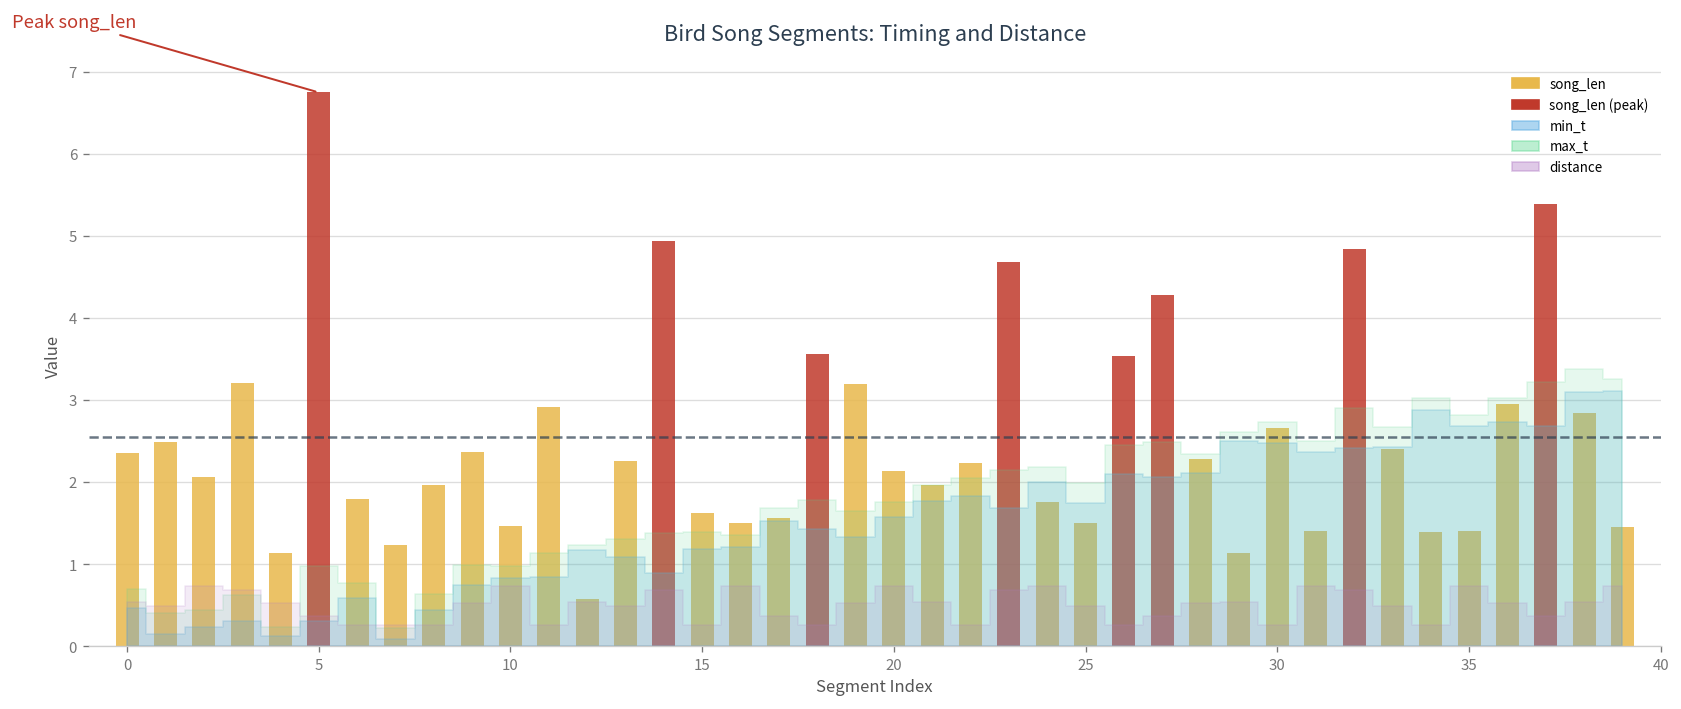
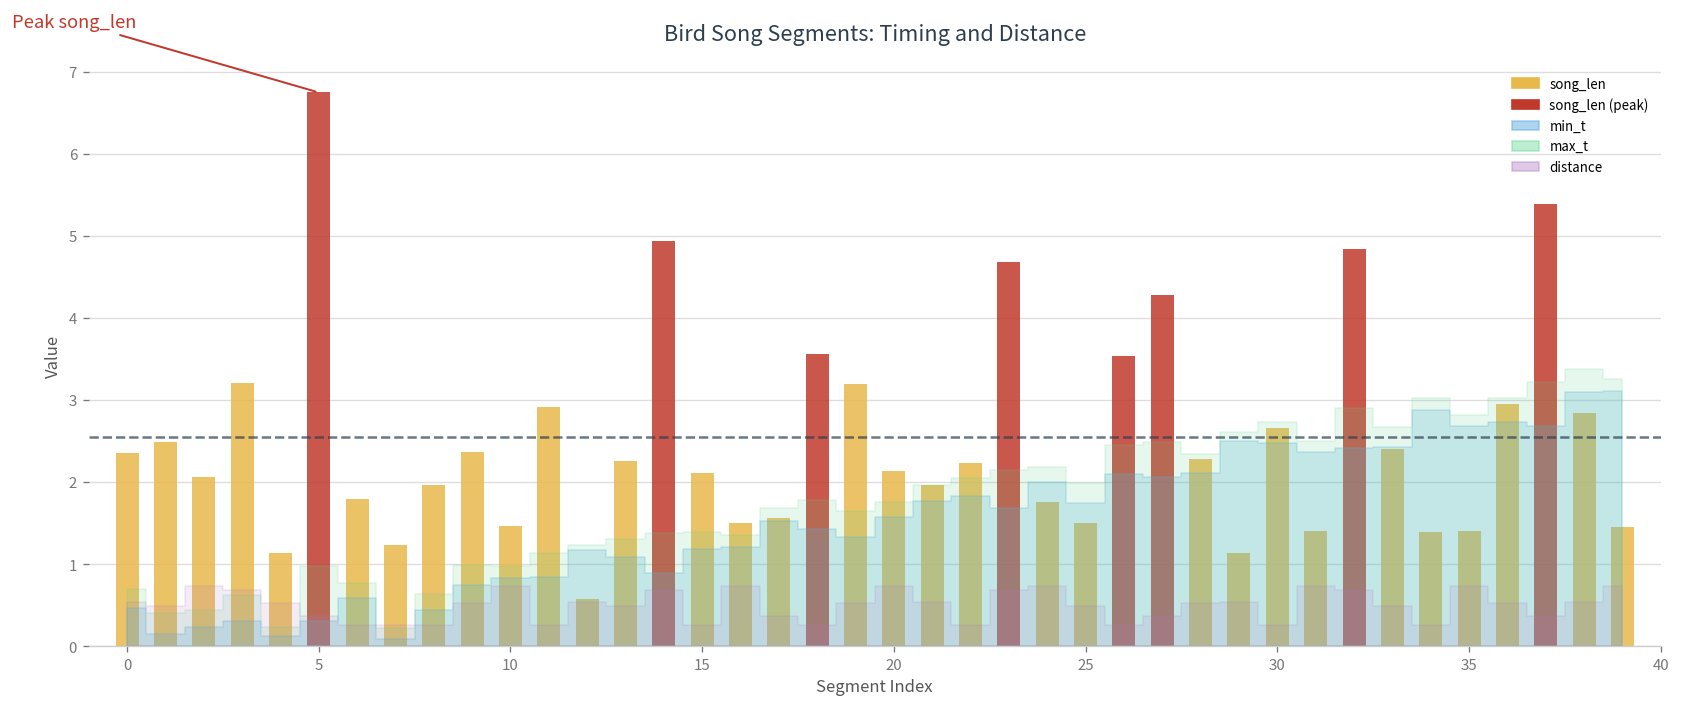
  {
    "song_len": {
      "0": 2.4,
      "5": 6.8,
      "10": 1.5,
-     "15": 1.6,
+     "15": 2.1,
      "20": 2.1,
      "25": 1.5,
      "30": 2.7,
      "35": 1.4
    }
  }
